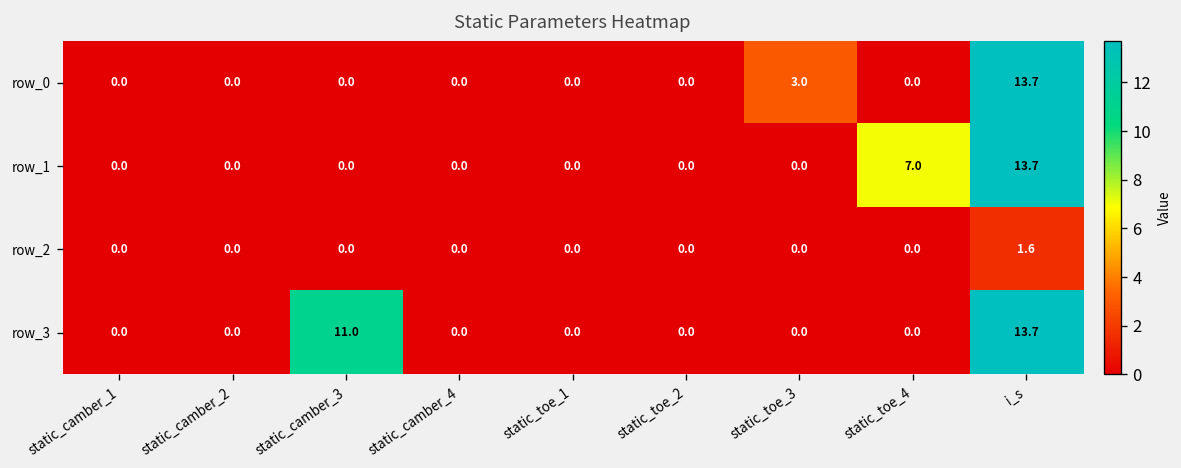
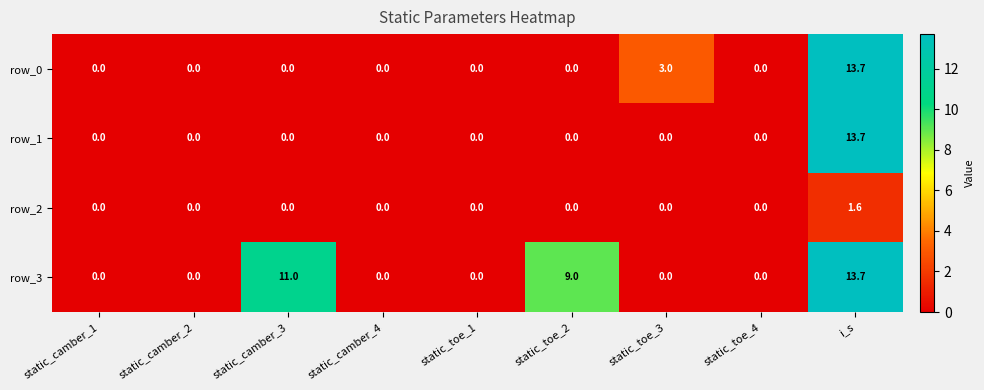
  {
    "row_0": {
      "static_camber_1": 0.0,
      "static_camber_2": 0.0,
      "static_camber_3": 0.0,
      "static_camber_4": 0.0,
      "static_toe_1": 0.0,
      "static_toe_2": 0.0,
      "static_toe_3": 3.0,
      "static_toe_4": 0.0,
      "i_s": 13.7
    },
    "row_1": {
      "static_camber_1": 0.0,
      "static_camber_2": 0.0,
      "static_camber_3": 0.0,
      "static_camber_4": 0.0,
      "static_toe_1": 0.0,
      "static_toe_2": 0.0,
      "static_toe_3": 0.0,
-     "static_toe_4": 7.0,
+     "static_toe_4": 0.0,
      "i_s": 13.7
    },
    "row_2": {
      "static_camber_1": 0.0,
      "static_camber_2": 0.0,
      "static_camber_3": 0.0,
      "static_camber_4": 0.0,
      "static_toe_1": 0.0,
      "static_toe_2": 0.0,
      "static_toe_3": 0.0,
      "static_toe_4": 0.0,
      "i_s": 1.6
    },
    "row_3": {
      "static_camber_1": 0.0,
      "static_camber_2": 0.0,
      "static_camber_3": 11.0,
      "static_camber_4": 0.0,
      "static_toe_1": 0.0,
-     "static_toe_2": 0.0,
+     "static_toe_2": 9.0,
      "static_toe_3": 0.0,
      "static_toe_4": 0.0,
      "i_s": 13.7
    }
  }
